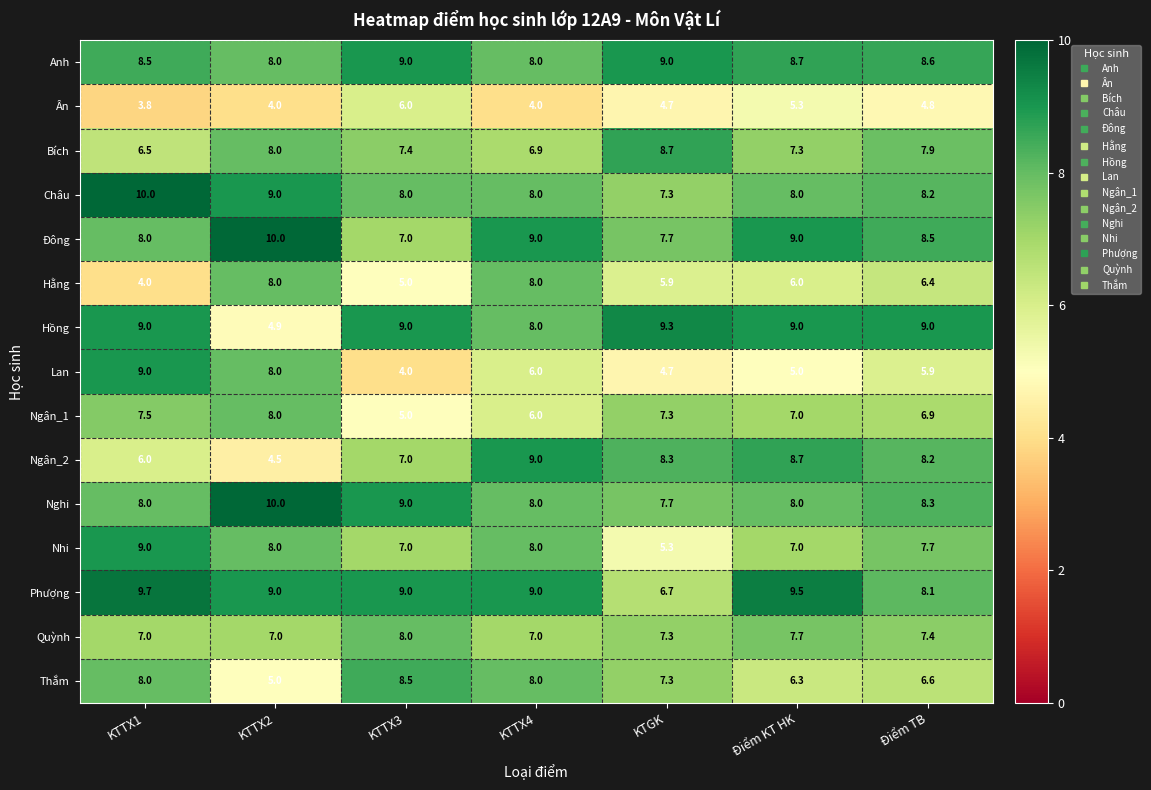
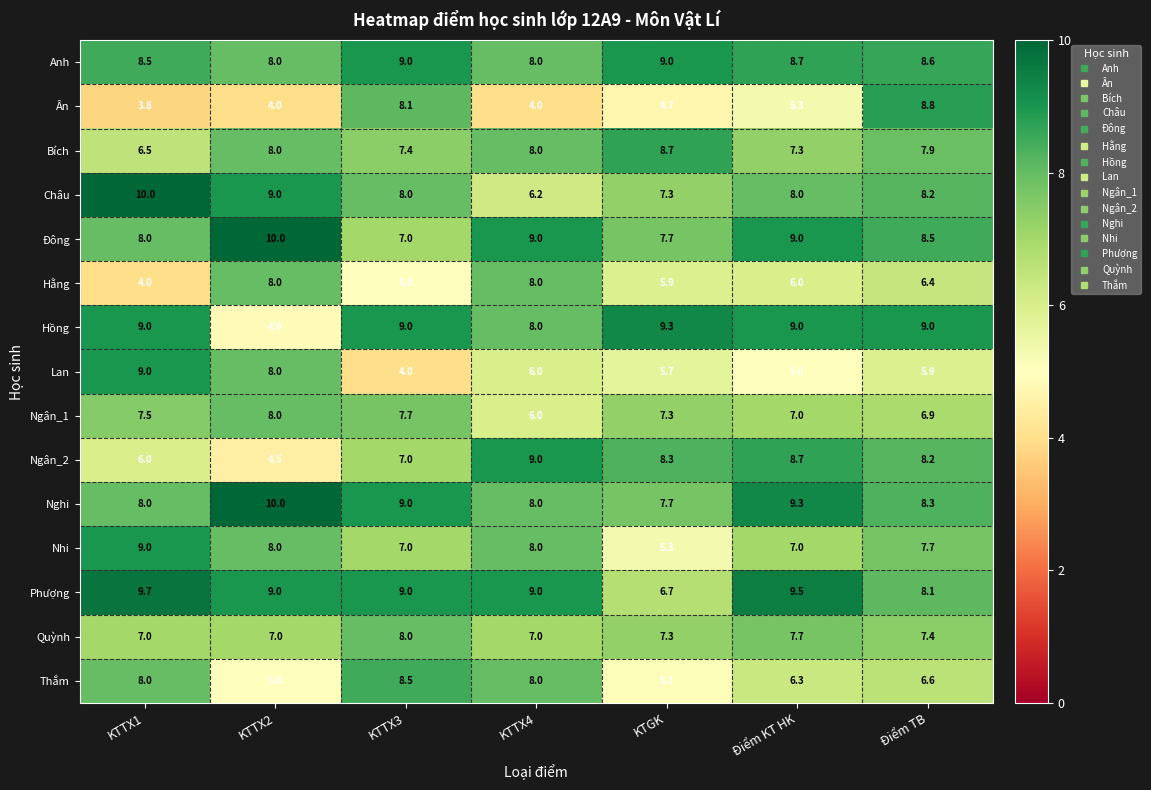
  {
    "Anh": {
      "KTTX1": 8.5,
      "KTTX2": 8.0,
      "KTTX3": 9.0,
      "KTTX4": 8.0,
      "KTGK": 9.0,
      "Điểm KT HK": 8.7,
      "Điểm TB": 8.6
    },
    "Ân": {
      "KTTX1": 3.8,
      "KTTX2": 4.0,
-     "KTTX3": 6.0,
+     "KTTX3": 8.1,
      "KTTX4": 4.0,
      "KTGK": 4.7,
      "Điểm KT HK": 5.3,
-     "Điểm TB": 4.8
+     "Điểm TB": 8.8
    },
    "Bích": {
      "KTTX1": 6.5,
      "KTTX2": 8.0,
      "KTTX3": 7.4,
-     "KTTX4": 6.9,
+     "KTTX4": 8.0,
      "KTGK": 8.7,
      "Điểm KT HK": 7.3,
      "Điểm TB": 7.9
    },
    "Châu": {
      "KTTX1": 10.0,
      "KTTX2": 9.0,
      "KTTX3": 8.0,
-     "KTTX4": 8.0,
+     "KTTX4": 6.2,
      "KTGK": 7.3,
      "Điểm KT HK": 8.0,
      "Điểm TB": 8.2
    },
    "Đông": {
      "KTTX1": 8.0,
      "KTTX2": 10.0,
      "KTTX3": 7.0,
      "KTTX4": 9.0,
      "KTGK": 7.7,
      "Điểm KT HK": 9.0,
      "Điểm TB": 8.5
    },
    "Hằng": {
      "KTTX1": 4.0,
      "KTTX2": 8.0,
      "KTTX3": 5.0,
      "KTTX4": 8.0,
      "KTGK": 5.9,
      "Điểm KT HK": 6.0,
      "Điểm TB": 6.4
    },
    "Hồng": {
      "KTTX1": 9.0,
      "KTTX2": 4.9,
      "KTTX3": 9.0,
      "KTTX4": 8.0,
      "KTGK": 9.3,
      "Điểm KT HK": 9.0,
      "Điểm TB": 9.0
    },
    "Lan": {
      "KTTX1": 9.0,
      "KTTX2": 8.0,
      "KTTX3": 4.0,
      "KTTX4": 6.0,
-     "KTGK": 4.7,
+     "KTGK": 5.7,
      "Điểm KT HK": 5.0,
      "Điểm TB": 5.9
    },
    "Ngân_1": {
      "KTTX1": 7.5,
      "KTTX2": 8.0,
-     "KTTX3": 5.0,
+     "KTTX3": 7.7,
      "KTTX4": 6.0,
      "KTGK": 7.3,
      "Điểm KT HK": 7.0,
      "Điểm TB": 6.9
    },
    "Ngân_2": {
      "KTTX1": 6.0,
      "KTTX2": 4.5,
      "KTTX3": 7.0,
      "KTTX4": 9.0,
      "KTGK": 8.3,
      "Điểm KT HK": 8.7,
      "Điểm TB": 8.2
    },
    "Nghi": {
      "KTTX1": 8.0,
      "KTTX2": 10.0,
      "KTTX3": 9.0,
      "KTTX4": 8.0,
      "KTGK": 7.7,
-     "Điểm KT HK": 8.0,
+     "Điểm KT HK": 9.3,
      "Điểm TB": 8.3
    },
    "Nhi": {
      "KTTX1": 9.0,
      "KTTX2": 8.0,
      "KTTX3": 7.0,
      "KTTX4": 8.0,
      "KTGK": 5.3,
      "Điểm KT HK": 7.0,
      "Điểm TB": 7.7
    },
    "Phượng": {
      "KTTX1": 9.7,
      "KTTX2": 9.0,
      "KTTX3": 9.0,
      "KTTX4": 9.0,
      "KTGK": 6.7,
      "Điểm KT HK": 9.5,
      "Điểm TB": 8.1
    },
    "Quỳnh": {
      "KTTX1": 7.0,
      "KTTX2": 7.0,
      "KTTX3": 8.0,
      "KTTX4": 7.0,
      "KTGK": 7.3,
      "Điểm KT HK": 7.7,
      "Điểm TB": 7.4
    },
    "Thắm": {
      "KTTX1": 8.0,
      "KTTX2": 5.0,
      "KTTX3": 8.5,
      "KTTX4": 8.0,
-     "KTGK": 7.3,
+     "KTGK": 5.1,
      "Điểm KT HK": 6.3,
      "Điểm TB": 6.6
    }
  }
